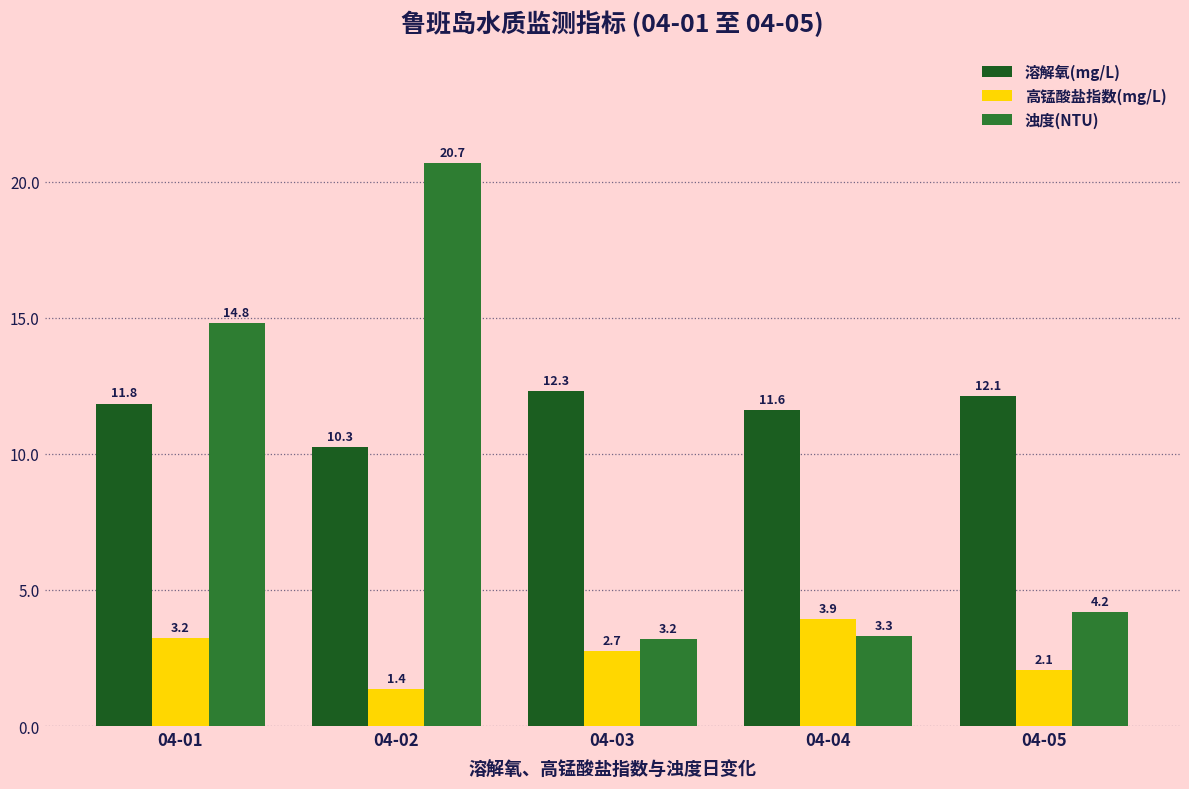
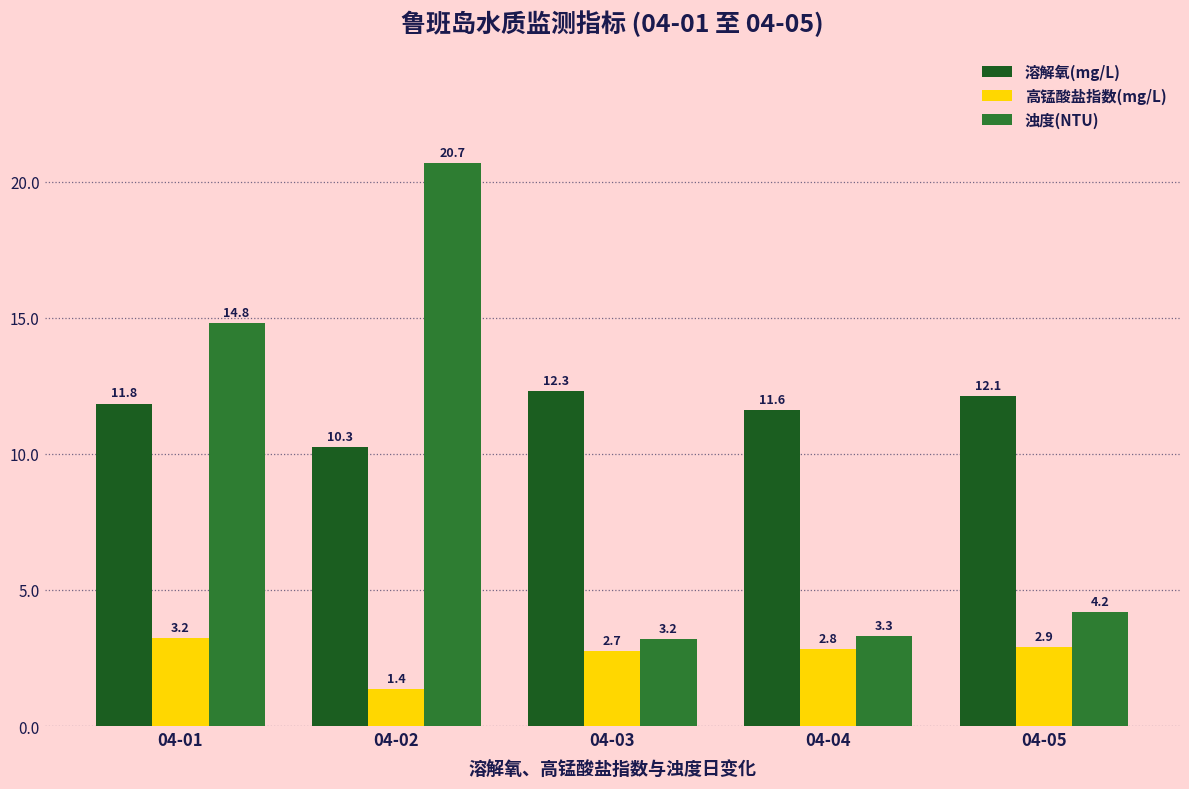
  {
    "高锰酸盐指数(mg/L)": {
      "04-01": 3.2,
      "04-02": 1.4,
      "04-03": 2.7,
-     "04-04": 3.9,
-     "04-05": 2.1
+     "04-04": 2.8,
+     "04-05": 2.9
    }
  }
